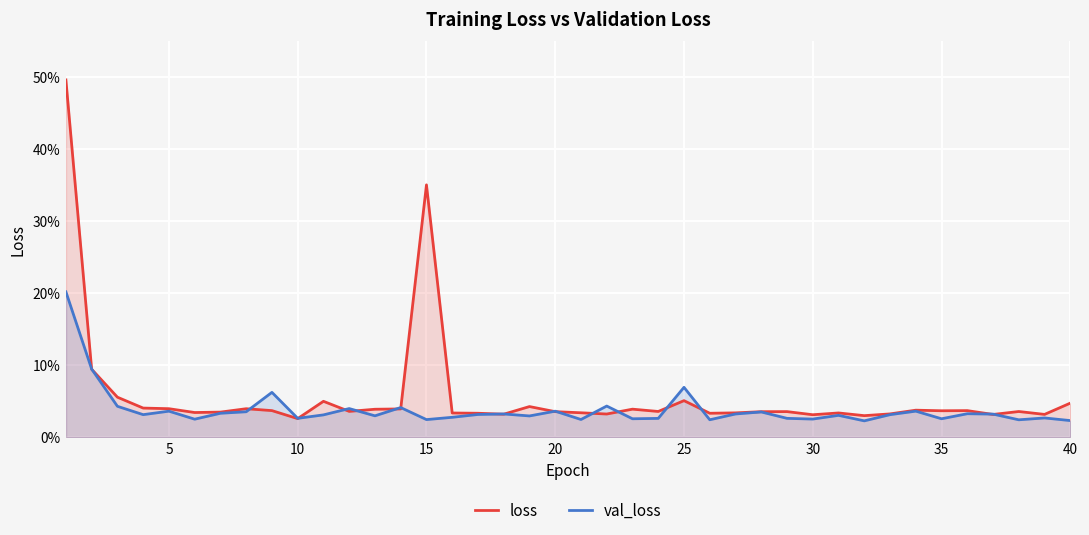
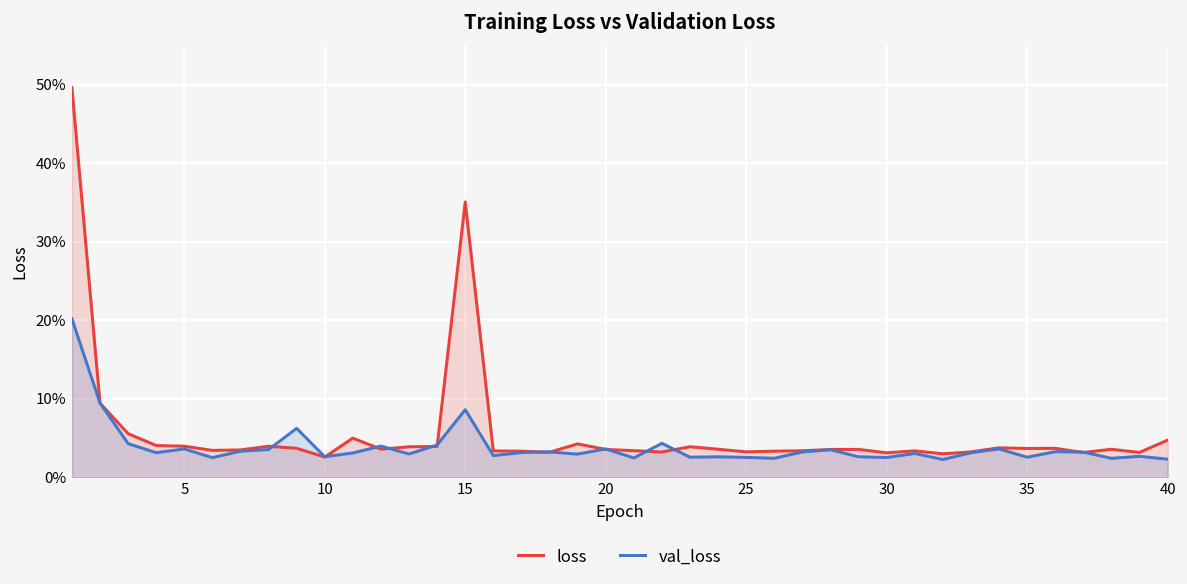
  {
    "loss": {
      "15": "35%",
-     "25": "5%",
+     "25": "3%",
      "30": "3%",
      "35": "4%",
      "40": "5%"
    },
    "val_loss": {
-     "15": "2%",
-     "25": "7%",
+     "15": "9%",
+     "25": "3%",
      "30": "3%",
      "35": "3%",
      "40": "2%"
    }
  }
